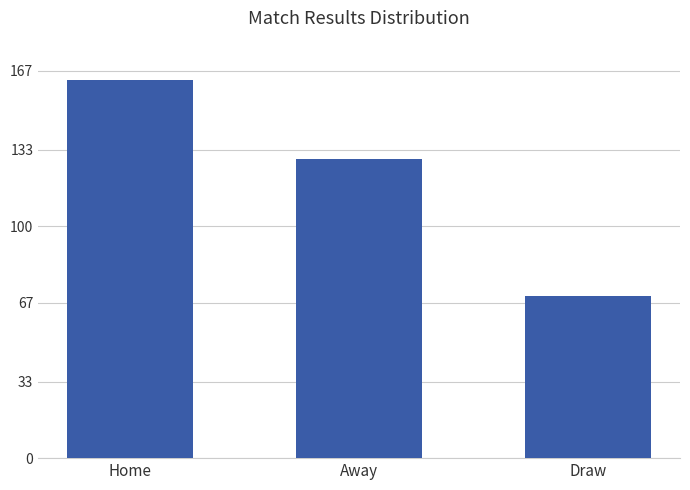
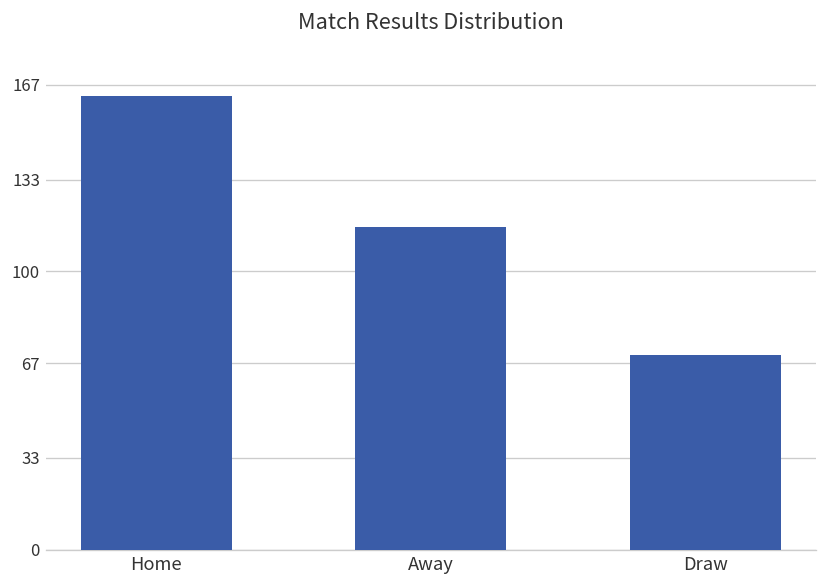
  {
    "Home": 163,
-   "Away": 129,
+   "Away": 116,
    "Draw": 70
  }
